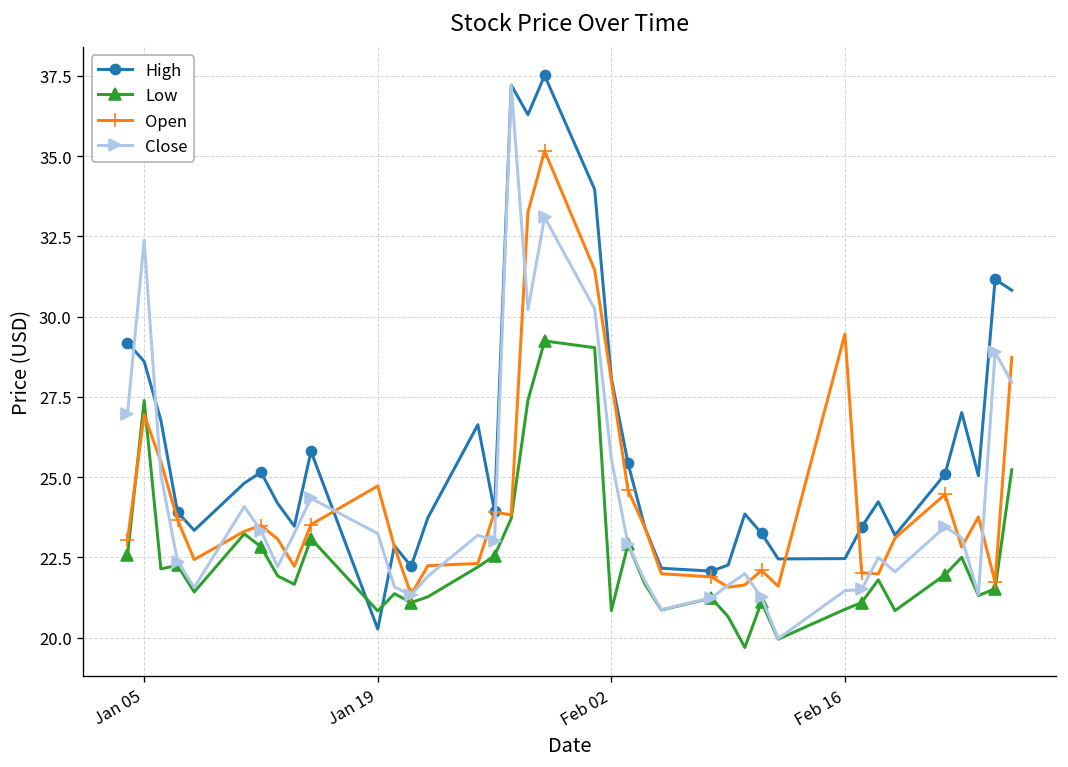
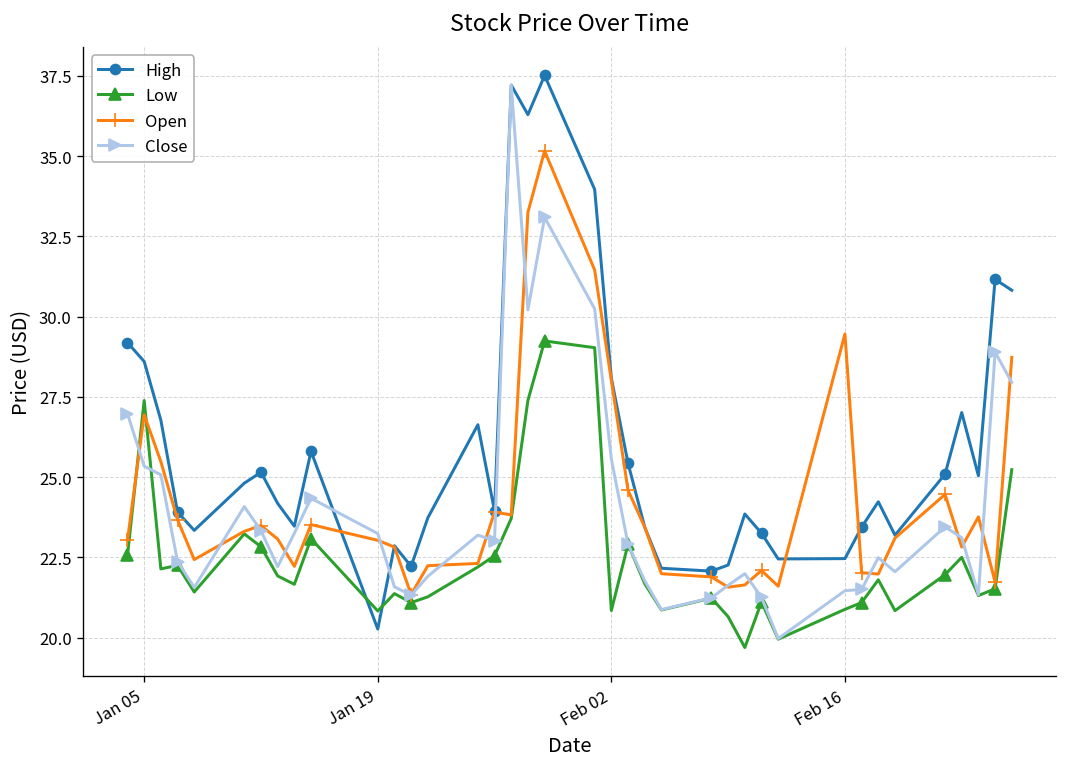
  {
    "High": {
      "Jan 05": 28.6,
      "Jan 19": 20.3,
      "Feb 16": 22.5
    },
    "Low": {
      "Jan 05": 27.4,
      "Jan 19": 20.8,
      "Feb 02": 20.8,
      "Feb 16": 20.9
    },
    "Open": {
      "Jan 05": 26.9,
-     "Jan 19": 24.7,
+     "Jan 19": 23.0,
      "Feb 16": 29.5
    },
    "Close": {
-     "Jan 05": 32.4,
+     "Jan 05": 25.3,
      "Jan 19": 23.2,
      "Feb 02": 25.6,
      "Feb 16": 21.5
    }
  }
